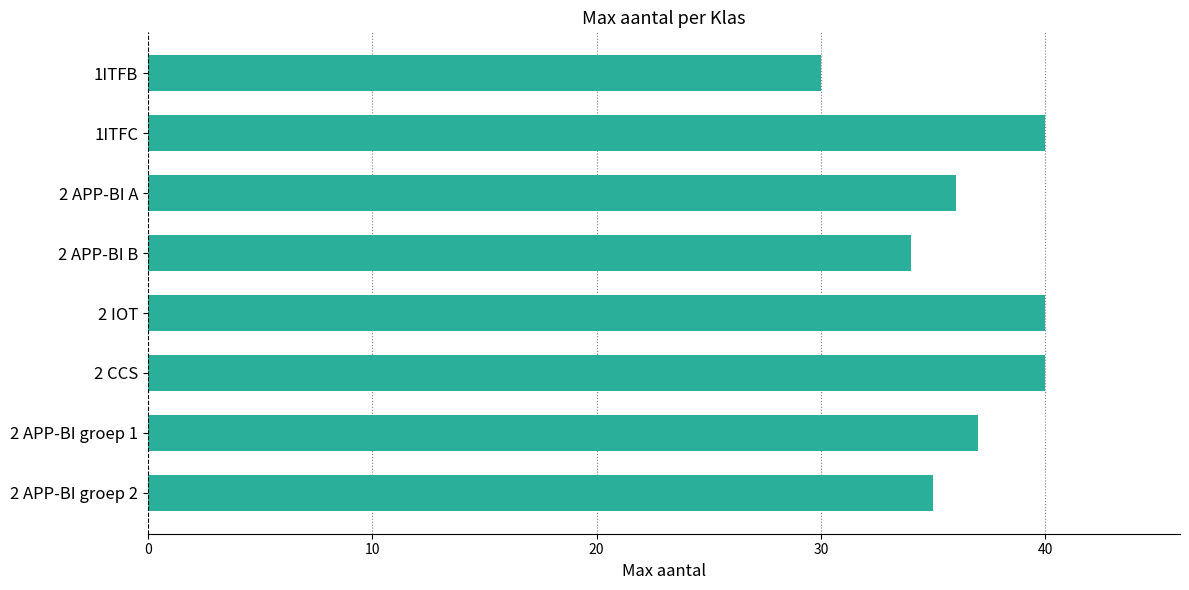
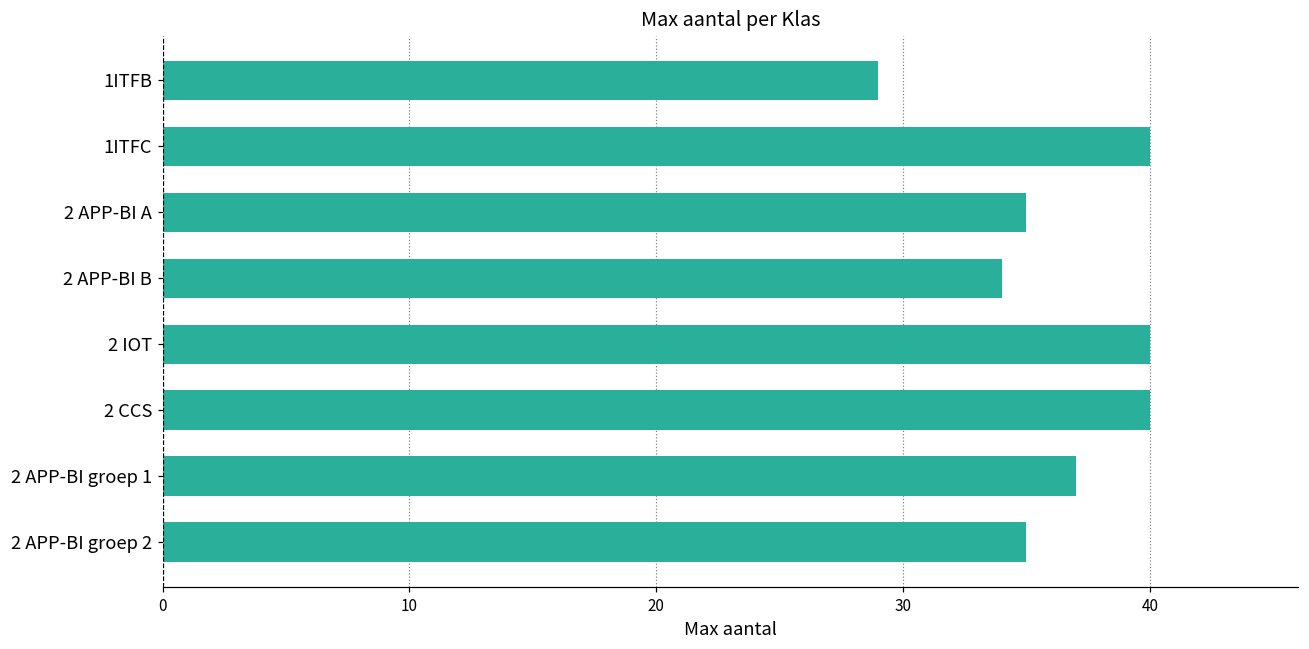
  {
-   "1ITFB": 30,
+   "1ITFB": 29,
    "1ITFC": 40,
-   "2 APP-BI A": 36,
+   "2 APP-BI A": 35,
    "2 APP-BI B": 34,
    "2 IOT": 40,
    "2 CCS": 40,
    "2 APP-BI groep 1": 37,
    "2 APP-BI groep 2": 35
  }
